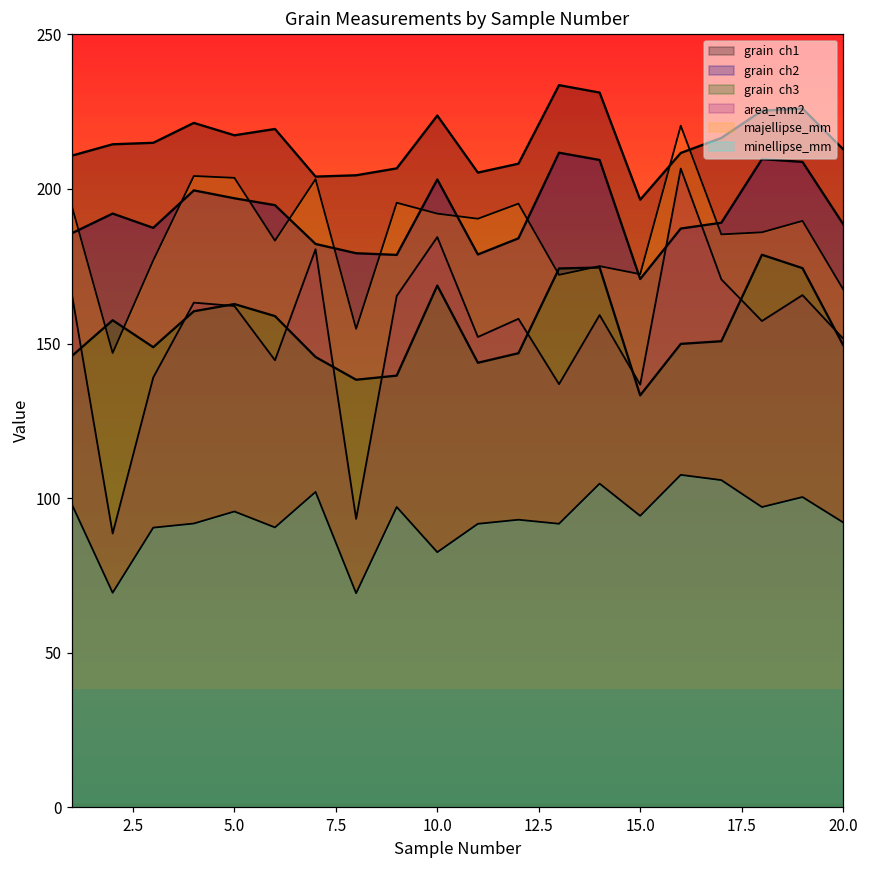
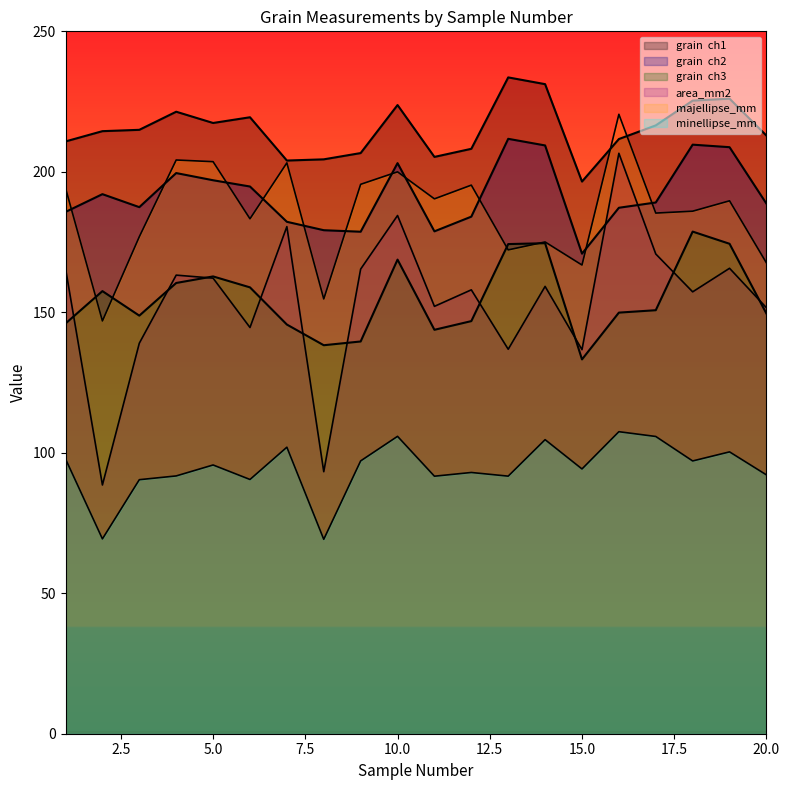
  {
    "majellipse_mm": {
      "5.0": 204,
-     "10.0": 192,
-     "15.0": 172,
+     "10.0": 200,
+     "15.0": 167,
      "20.0": 168
    },
    "minellipse_mm": {
      "5.0": 96,
-     "10.0": 82,
+     "10.0": 106,
      "15.0": 94,
      "20.0": 92
    }
  }
